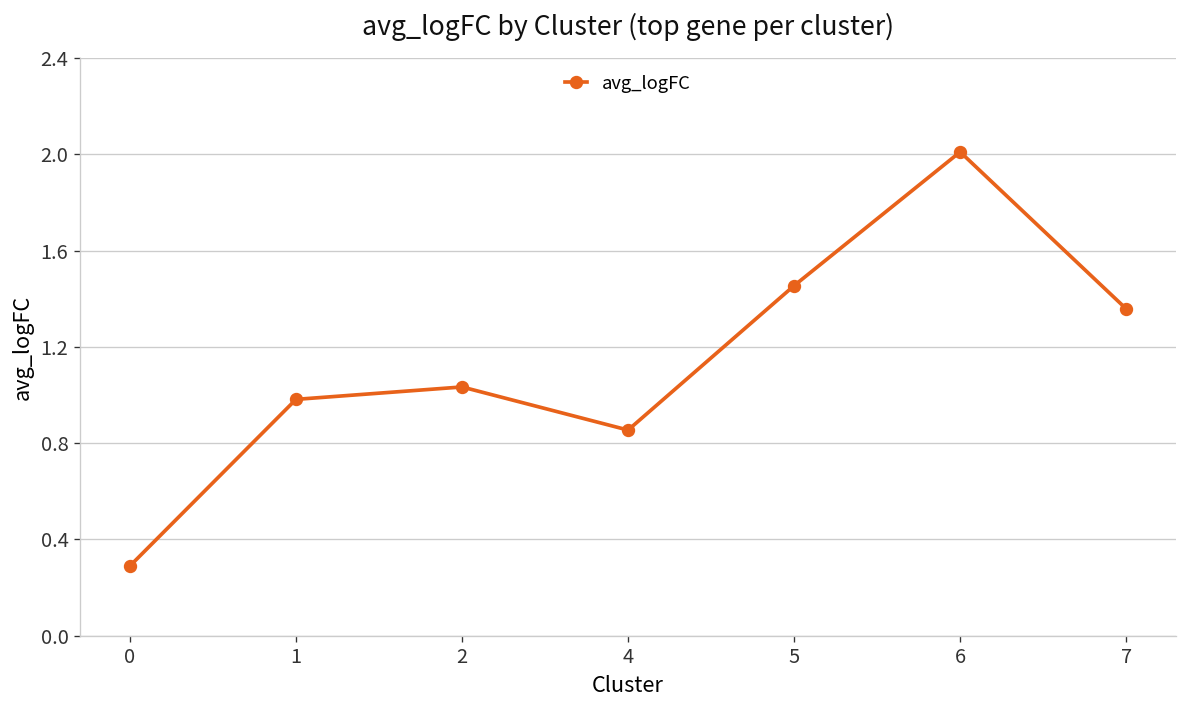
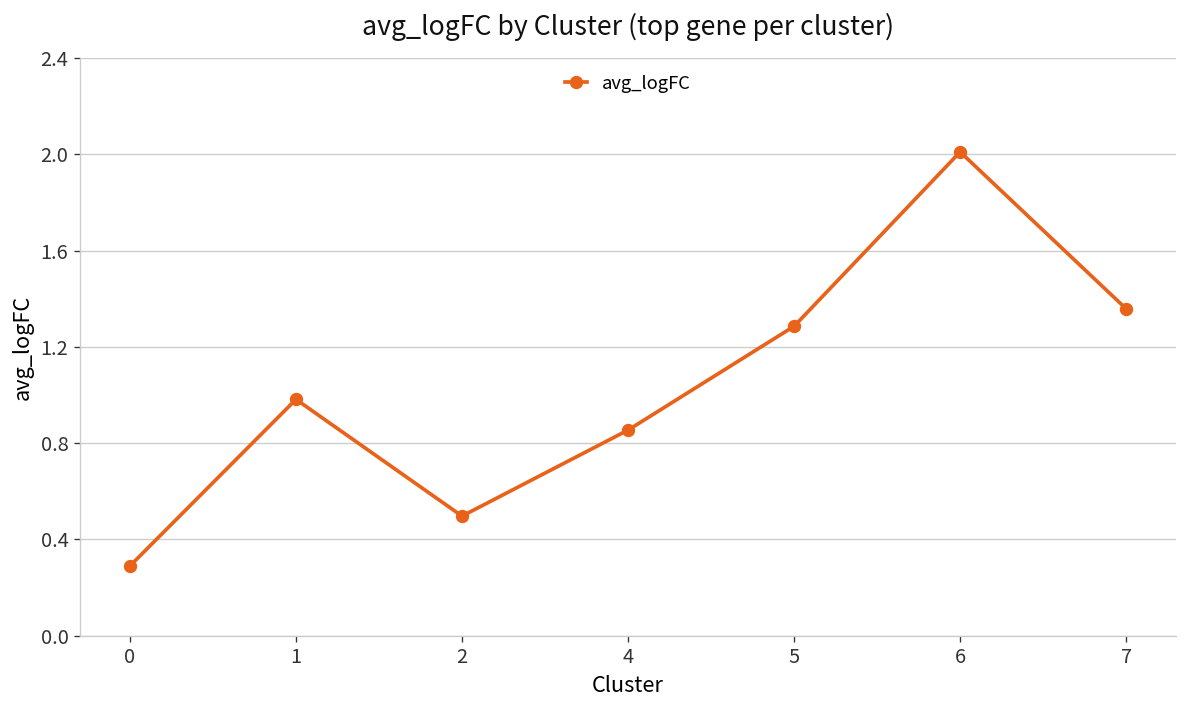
  {
    "0": 0.29,
    "1": 0.98,
-   "2": 1.03,
+   "2": 0.50,
    "4": 0.85,
-   "5": 1.45,
+   "5": 1.29,
    "6": 2.01,
    "7": 1.36
  }
